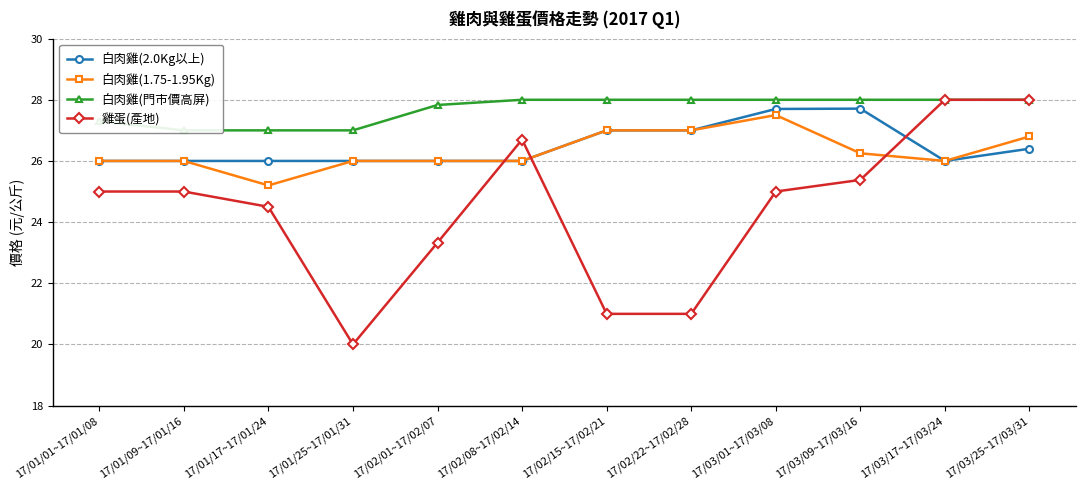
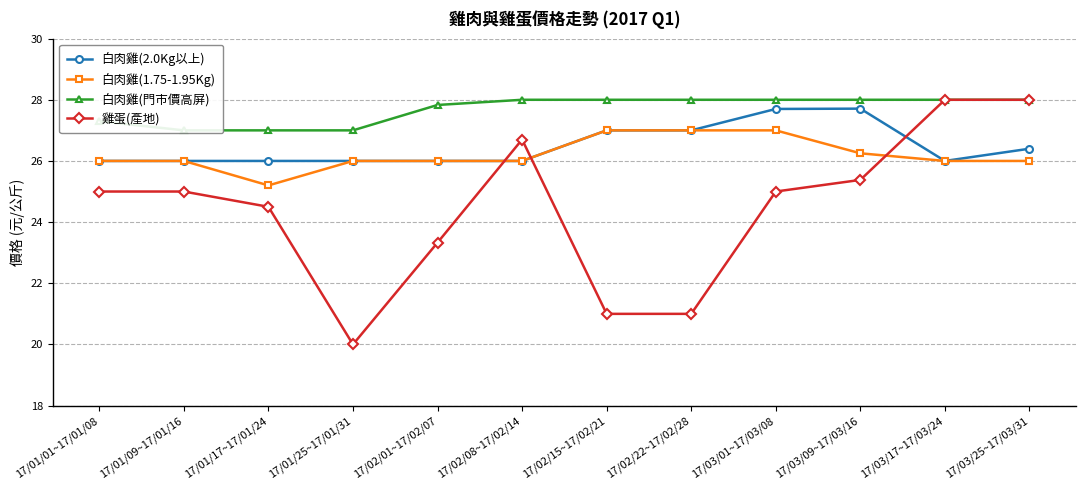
  {
    "白肉雞(2.0Kg以上)": {
      "17/01/17~17/01/24": 26.0,
      "17/03/01~17/03/08": 27.7,
      "17/03/09~17/03/16": 27.7,
      "17/03/25~17/03/31": 26.4
    },
    "白肉雞(1.75-1.95Kg)": {
      "17/01/17~17/01/24": 25.2,
-     "17/03/01~17/03/08": 27.5,
+     "17/03/01~17/03/08": 27.0,
      "17/03/09~17/03/16": 26.3,
-     "17/03/25~17/03/31": 26.8
+     "17/03/25~17/03/31": 26.0
    },
    "白肉雞(門市價高屏)": {
      "17/01/17~17/01/24": 27.0,
      "17/01/25~17/01/31": 27.0,
      "17/02/01~17/02/07": 27.8,
      "17/02/08~17/02/14": 28.0,
      "17/02/15~17/02/21": 28.0,
      "17/02/22~17/02/28": 28.0,
      "17/03/01~17/03/08": 28.0,
      "17/03/09~17/03/16": 28.0
    },
    "雞蛋(產地)": {
      "17/01/01~17/01/08": 25.0,
      "17/01/09~17/01/16": 25.0,
      "17/01/17~17/01/24": 24.5,
      "17/01/25~17/01/31": 20.0,
      "17/02/01~17/02/07": 23.3,
      "17/02/08~17/02/14": 26.7,
      "17/02/15~17/02/21": 21.0,
      "17/02/22~17/02/28": 21.0,
      "17/03/01~17/03/08": 25.0,
      "17/03/09~17/03/16": 25.4
    }
  }
